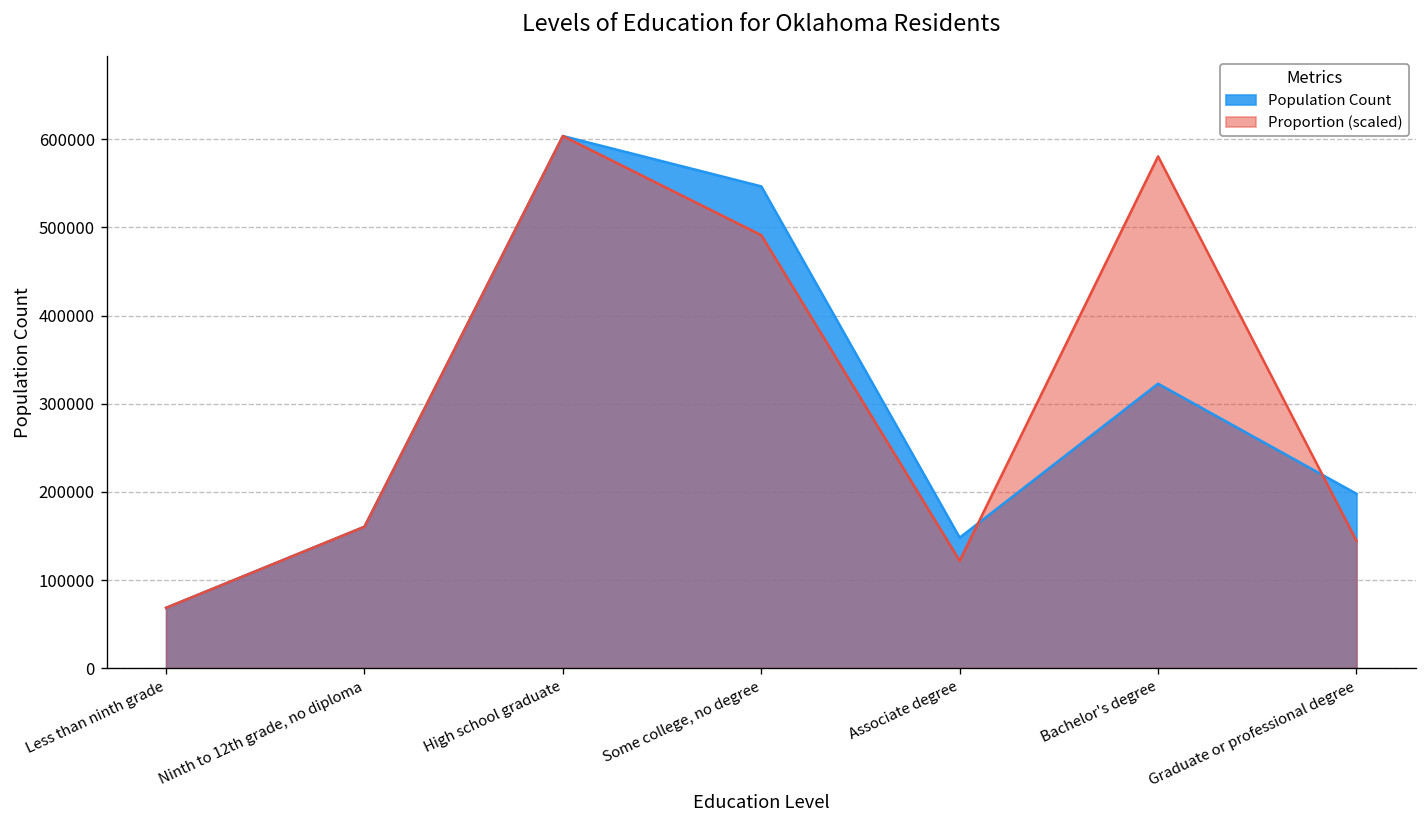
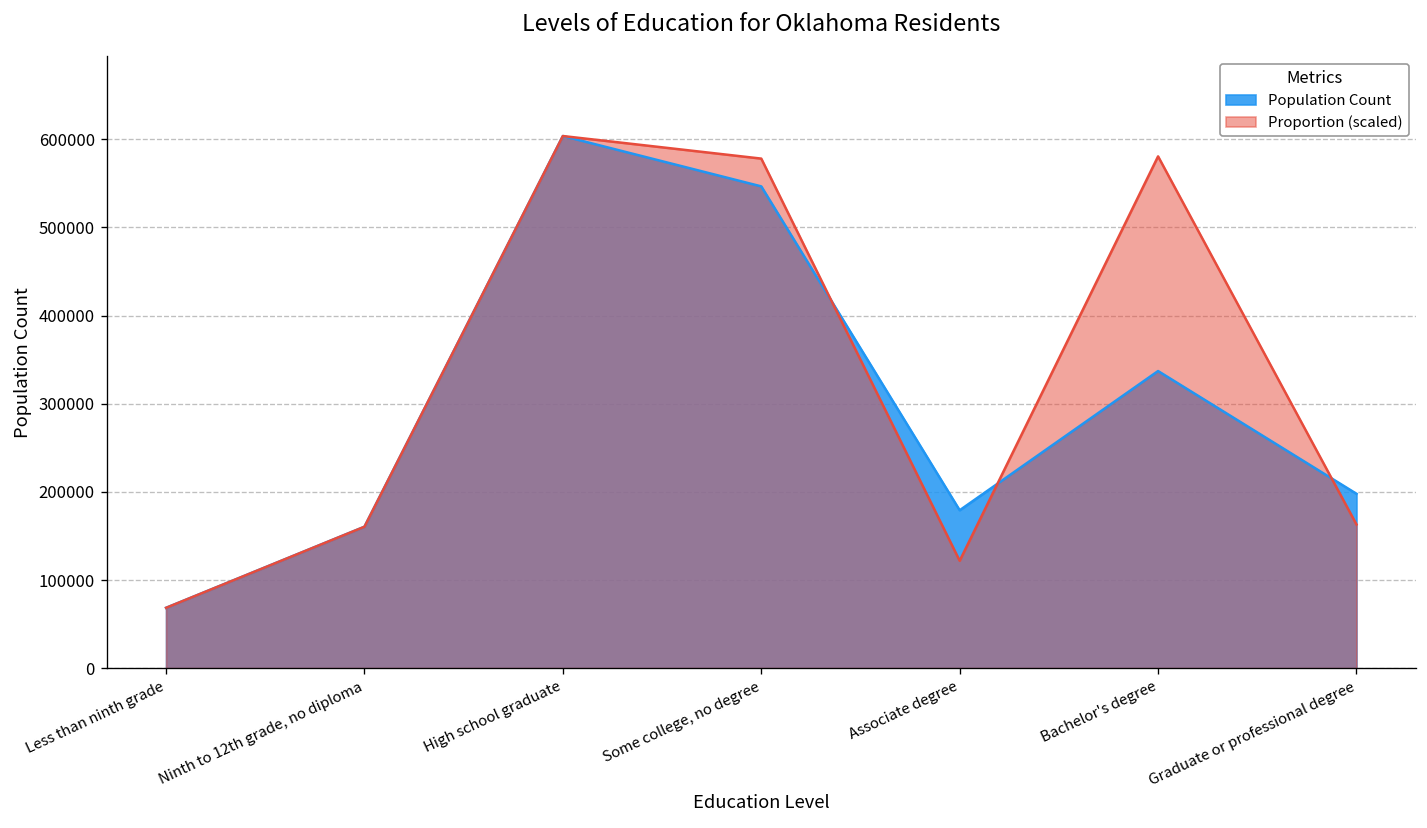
  {
    "Population Count": {
      "Some college, no degree": 550000,
-     "Associate degree": 150000,
-     "Bachelor's degree": 320000,
+     "Associate degree": 180000,
+     "Bachelor's degree": 340000,
      "Graduate or professional degree": 200000
    },
    "Proportion (scaled)": {
-     "Some college, no degree": 490000,
+     "Some college, no degree": 580000,
      "Associate degree": 120000,
      "Bachelor's degree": 580000,
-     "Graduate or professional degree": 140000
+     "Graduate or professional degree": 160000
    }
  }
